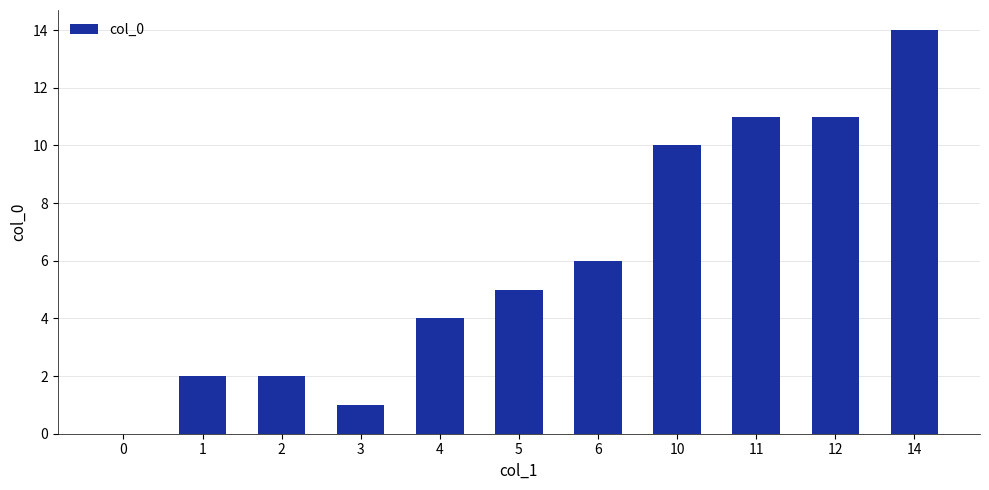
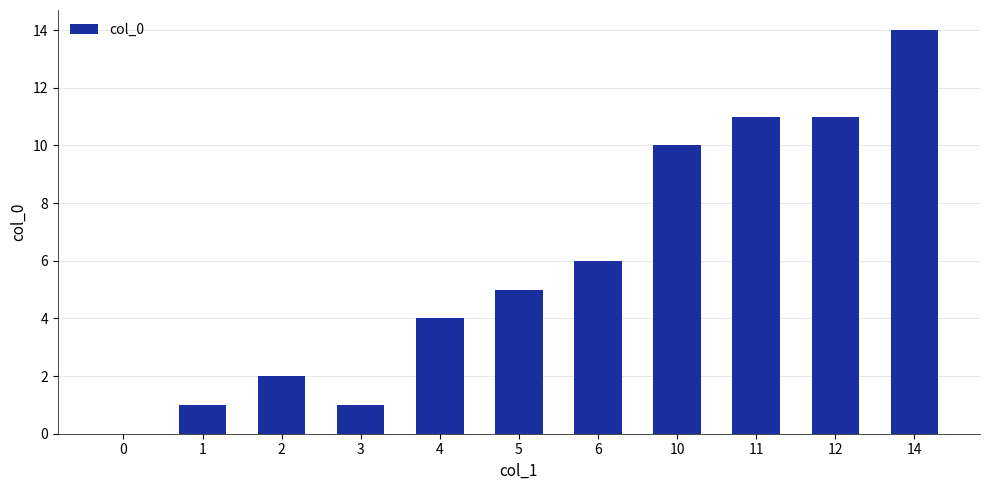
  {
    "0": 0,
-   "1": 2,
+   "1": 1,
    "2": 2,
    "3": 1,
    "4": 4,
    "5": 5,
    "6": 6,
    "10": 10,
    "11": 11,
    "12": 11,
    "14": 14
  }
